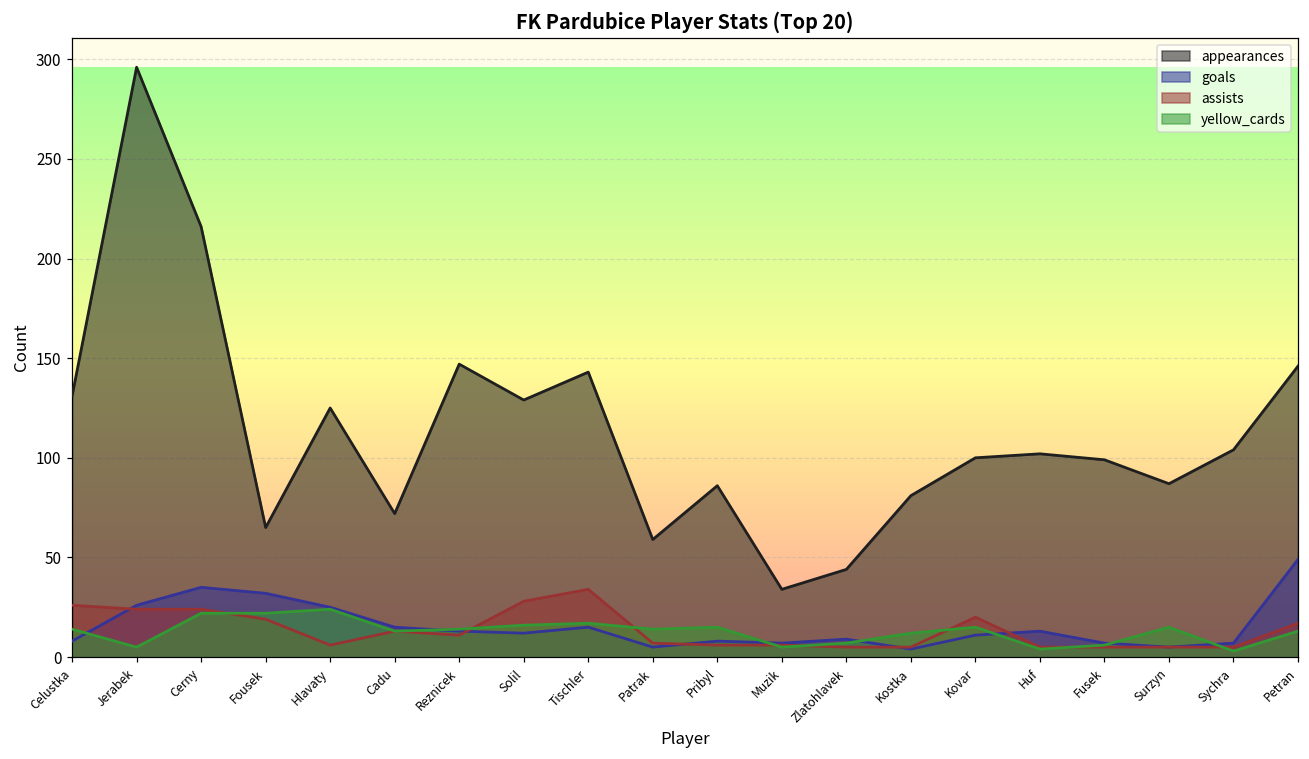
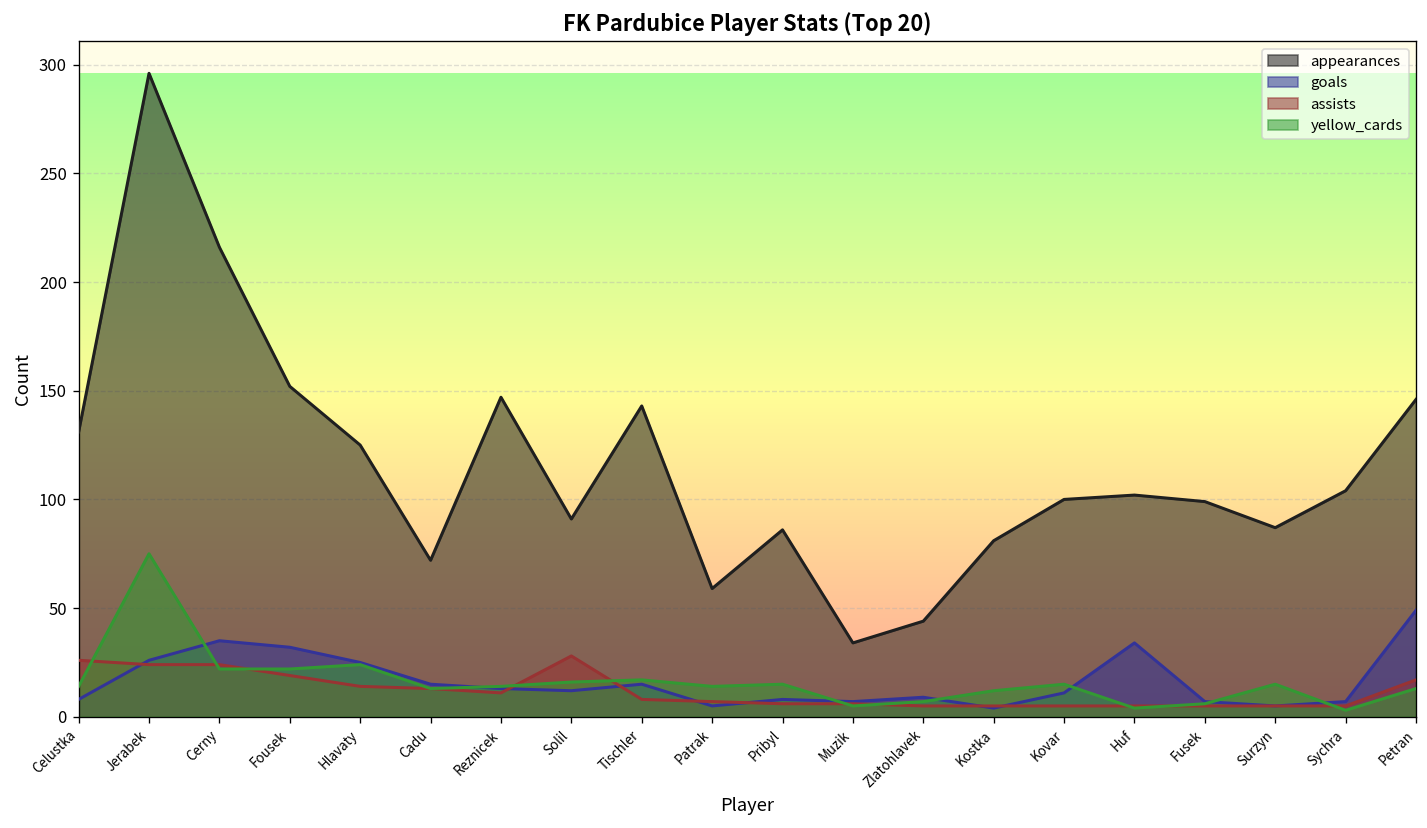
  {
    "appearances": {
      "Celustka": 131,
      "Jerabek": 296,
      "Cerny": 216,
-     "Fousek": 65,
+     "Fousek": 152,
      "Hlavaty": 125,
      "Cadu": 72,
      "Reznicek": 147,
-     "Solil": 129,
+     "Solil": 91,
      "Tischler": 143,
      "Patrak": 59,
      "Pribyl": 86,
      "Muzik": 34,
      "Zlatohlavek": 44,
      "Kostka": 81,
      "Kovar": 100,
      "Huf": 102,
      "Fusek": 99,
      "Surzyn": 87,
      "Sychra": 104,
      "Petran": 146
    },
    "goals": {
      "Celustka": 8,
      "Jerabek": 26,
      "Cerny": 35,
      "Fousek": 32,
      "Cadu": 15,
      "Solil": 12,
      "Tischler": 15,
      "Patrak": 5,
      "Pribyl": 8,
      "Zlatohlavek": 9,
      "Kovar": 11,
-     "Huf": 13,
+     "Huf": 34,
      "Sychra": 7,
      "Petran": 49
    },
    "assists": {
      "Celustka": 26,
      "Jerabek": 24,
      "Cerny": 24,
      "Fousek": 19,
-     "Hlavaty": 6,
+     "Hlavaty": 14,
      "Reznicek": 11,
      "Solil": 28,
-     "Tischler": 34,
+     "Tischler": 8,
      "Patrak": 7,
      "Pribyl": 6,
      "Zlatohlavek": 5,
-     "Kovar": 20,
+     "Kovar": 5,
      "Sychra": 5,
      "Petran": 17
    },
    "yellow_cards": {
      "Celustka": 14,
-     "Jerabek": 5,
+     "Jerabek": 75,
      "Cerny": 22,
      "Fousek": 22,
      "Solil": 16,
      "Tischler": 17,
      "Patrak": 14,
      "Pribyl": 15,
      "Zlatohlavek": 7,
      "Kostka": 12,
      "Kovar": 15,
      "Surzyn": 15,
      "Sychra": 3,
      "Petran": 13
    }
  }
